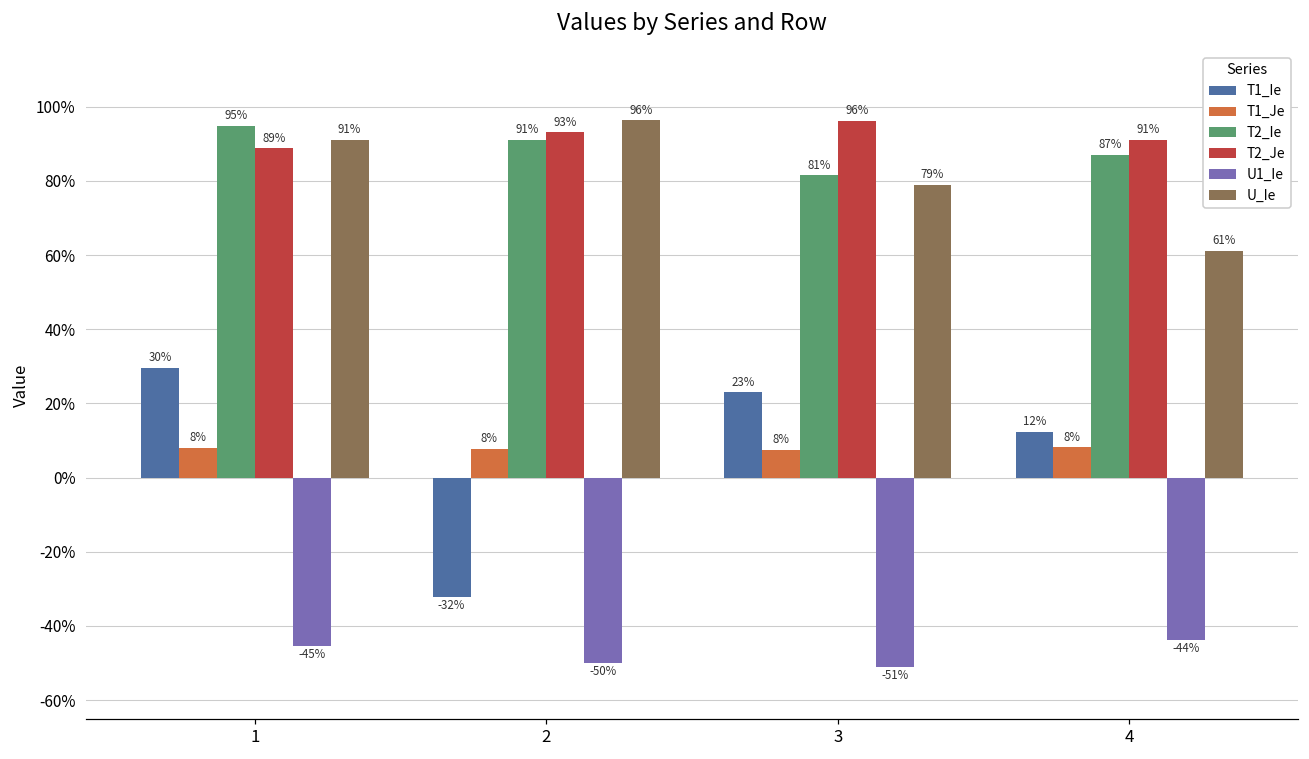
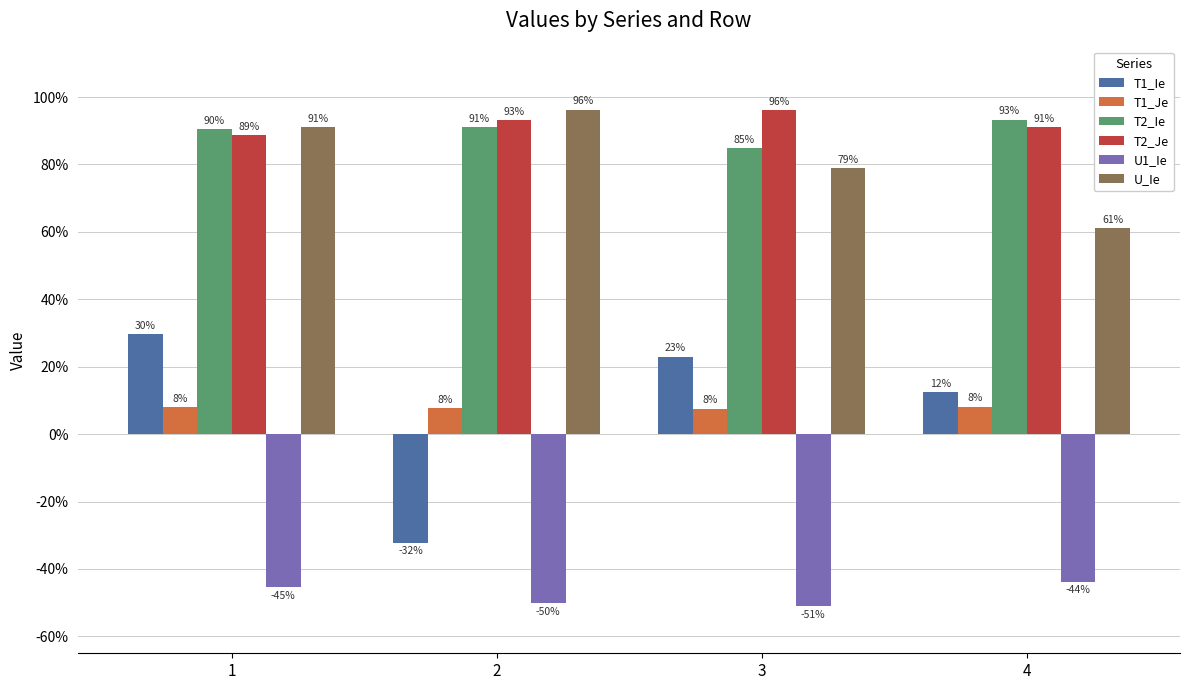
  {
    "T2_Ie": {
-     "1": "95%",
+     "1": "90%",
      "2": "91%",
-     "3": "81%",
-     "4": "87%"
+     "3": "85%",
+     "4": "93%"
    },
    "U_Ie": {
      "1": "91%",
      "2": "96%",
      "3": "79%",
      "4": "61%"
    }
  }
